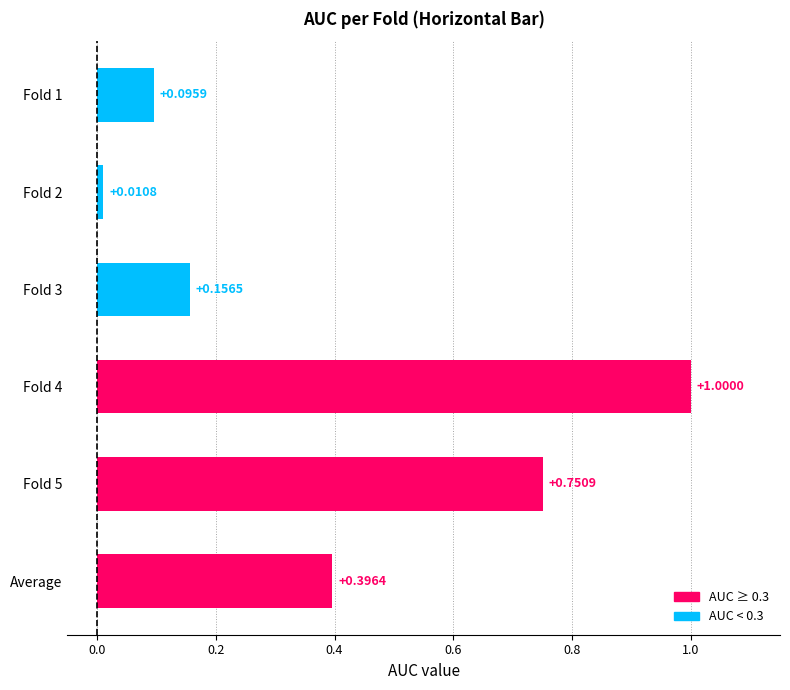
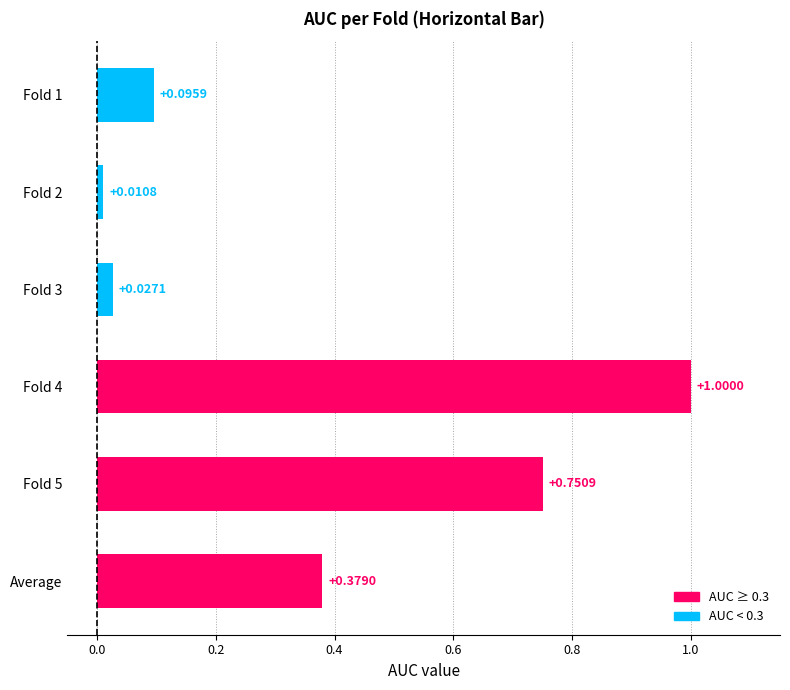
  {
    "Fold 1": "+0.0959",
    "Fold 2": "+0.0108",
-   "Fold 3": "+0.1565",
+   "Fold 3": "+0.0271",
    "Fold 4": "+1.0000",
    "Fold 5": "+0.7509",
-   "Average": "+0.3964"
+   "Average": "+0.3790"
  }
